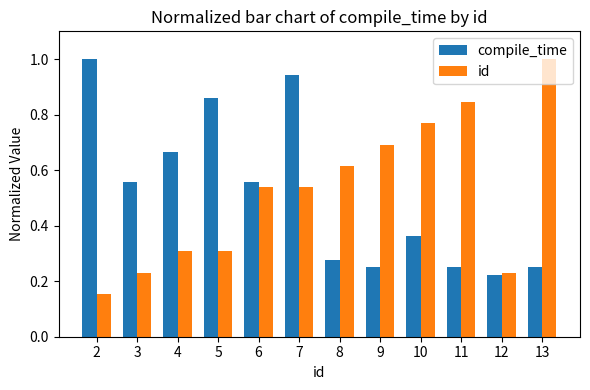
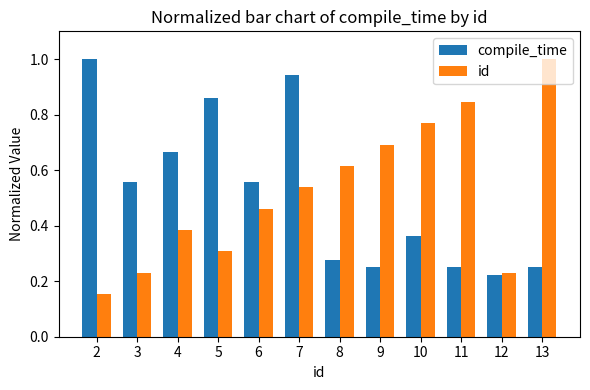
  {
    "compile_time": {
      "2": 1.00,
      "3": 0.56,
      "4": 0.67,
      "5": 0.86,
      "6": 0.56,
      "7": 0.94,
      "8": 0.28,
      "9": 0.25,
      "10": 0.36,
      "11": 0.25,
      "12": 0.22,
      "13": 0.25
    },
    "id": {
      "2": 0.15,
      "3": 0.23,
-     "4": 0.31,
+     "4": 0.38,
      "5": 0.31,
-     "6": 0.54,
+     "6": 0.46,
      "7": 0.54,
      "8": 0.62,
      "9": 0.69,
      "10": 0.77,
      "11": 0.85,
      "12": 0.23
    }
  }
